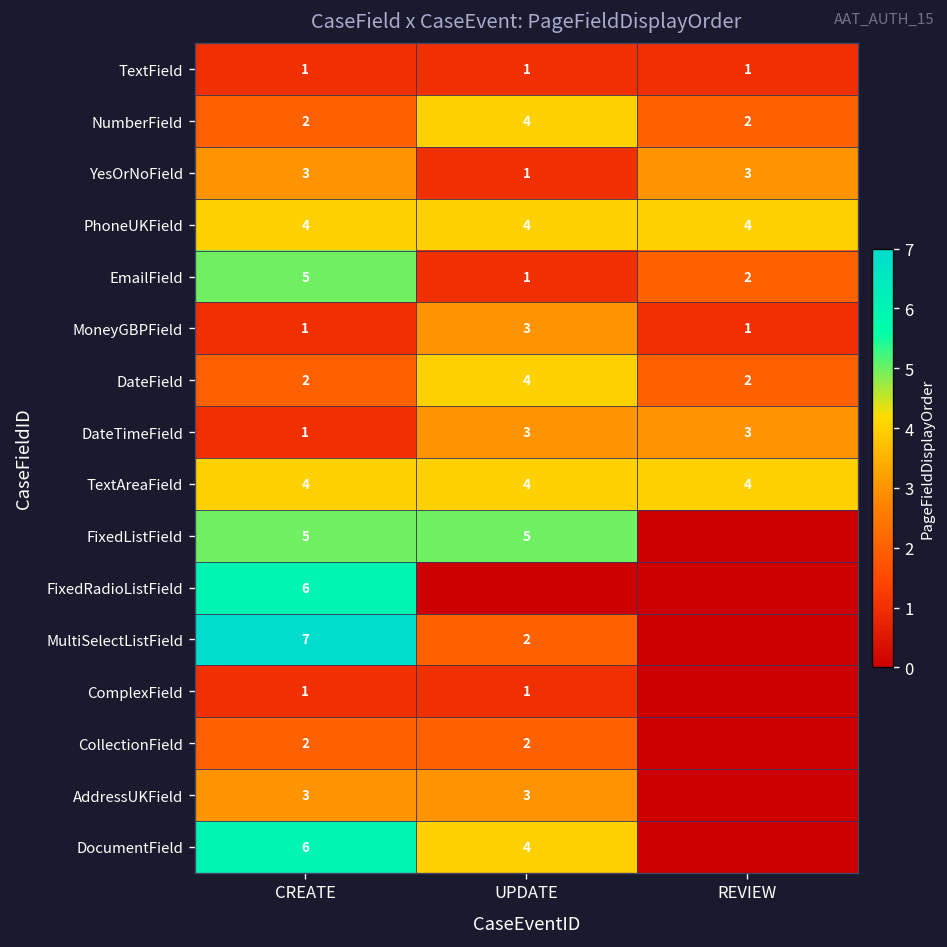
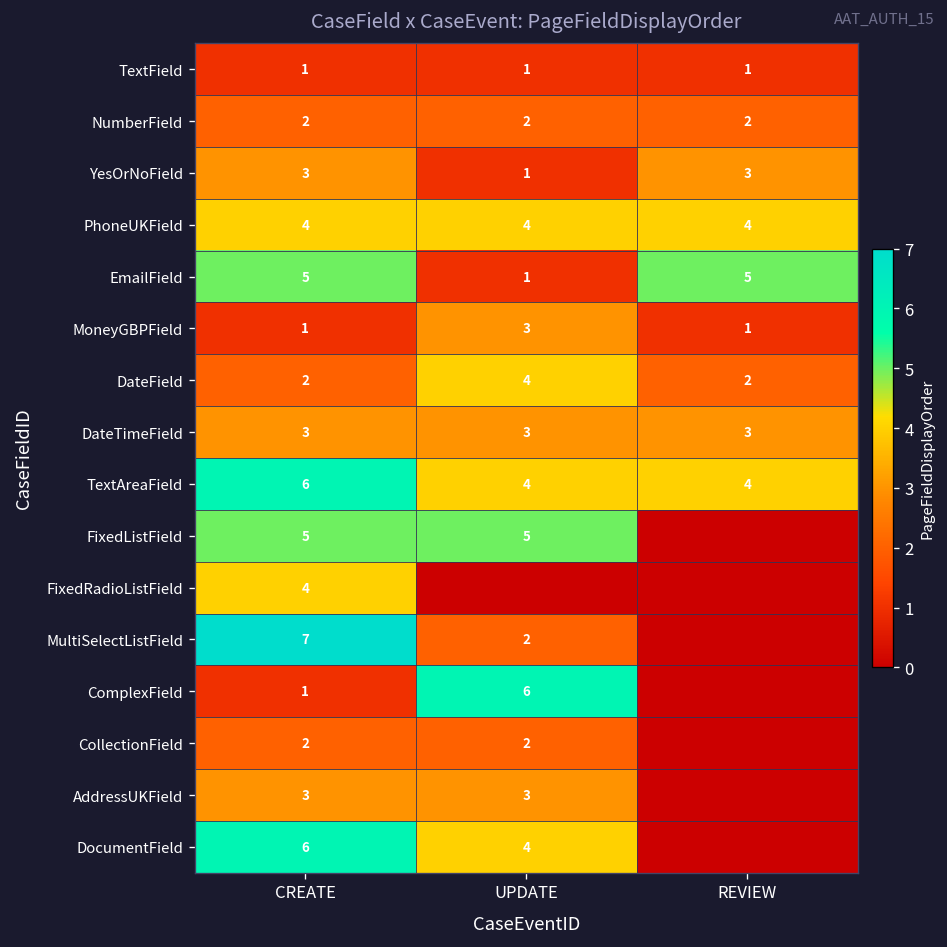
  {
    "TextField": {
      "CREATE": 1,
      "UPDATE": 1,
      "REVIEW": 1
    },
    "NumberField": {
      "CREATE": 2,
-     "UPDATE": 4,
+     "UPDATE": 2,
      "REVIEW": 2
    },
    "YesOrNoField": {
      "CREATE": 3,
      "UPDATE": 1,
      "REVIEW": 3
    },
    "PhoneUKField": {
      "CREATE": 4,
      "UPDATE": 4,
      "REVIEW": 4
    },
    "EmailField": {
      "CREATE": 5,
      "UPDATE": 1,
-     "REVIEW": 2
+     "REVIEW": 5
    },
    "MoneyGBPField": {
      "CREATE": 1,
      "UPDATE": 3,
      "REVIEW": 1
    },
    "DateField": {
      "CREATE": 2,
      "UPDATE": 4,
      "REVIEW": 2
    },
    "DateTimeField": {
-     "CREATE": 1,
+     "CREATE": 3,
      "UPDATE": 3,
      "REVIEW": 3
    },
    "TextAreaField": {
-     "CREATE": 4,
+     "CREATE": 6,
      "UPDATE": 4,
      "REVIEW": 4
    },
    "FixedListField": {
      "CREATE": 5,
      "UPDATE": 5
    },
    "FixedRadioListField": {
-     "CREATE": 6
+     "CREATE": 4
    },
    "MultiSelectListField": {
      "CREATE": 7,
      "UPDATE": 2
    },
    "ComplexField": {
      "CREATE": 1,
-     "UPDATE": 1
+     "UPDATE": 6
    },
    "CollectionField": {
      "CREATE": 2,
      "UPDATE": 2
    },
    "AddressUKField": {
      "CREATE": 3,
      "UPDATE": 3
    },
    "DocumentField": {
      "CREATE": 6,
      "UPDATE": 4
    }
  }
